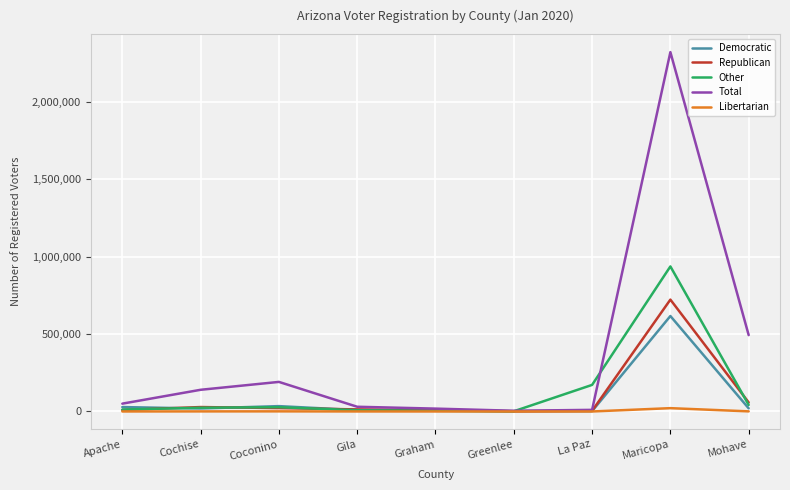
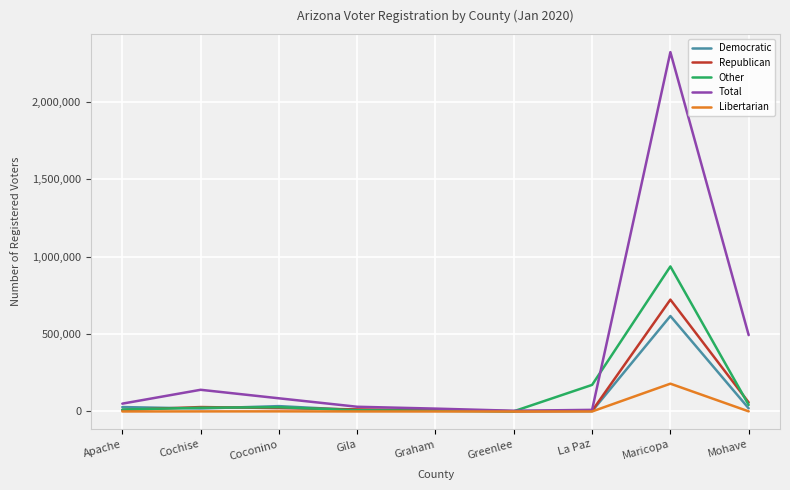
  {
    "Democratic": {
      "Maricopa": "620,000",
      "Mohave": "20,000"
    },
    "Republican": {
      "Maricopa": "720,000"
    },
    "Other": {
      "La Paz": "170,000",
      "Maricopa": "940,000"
    },
    "Total": {
      "Apache": "50,000",
      "Cochise": "140,000",
-     "Coconino": "190,000",
+     "Coconino": "90,000",
      "Gila": "30,000",
      "Maricopa": "2,320,000",
      "Mohave": "490,000"
    },
    "Libertarian": {
      "Cochise": "0",
      "Coconino": "0",
-     "Maricopa": "20,000",
+     "Maricopa": "180,000",
      "Mohave": "0"
    }
  }
